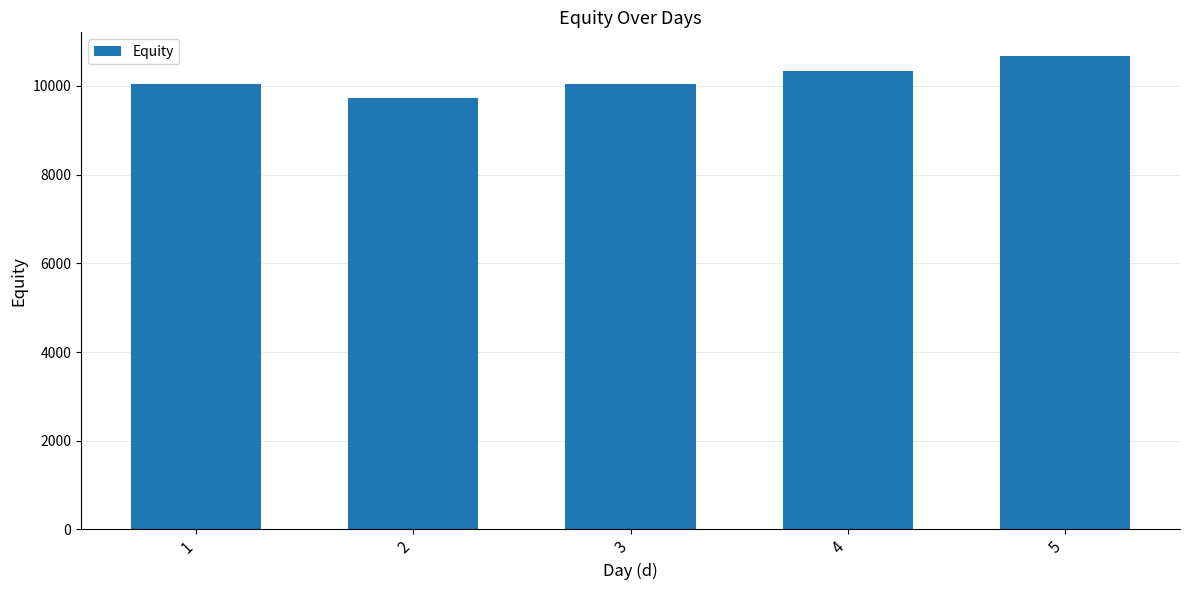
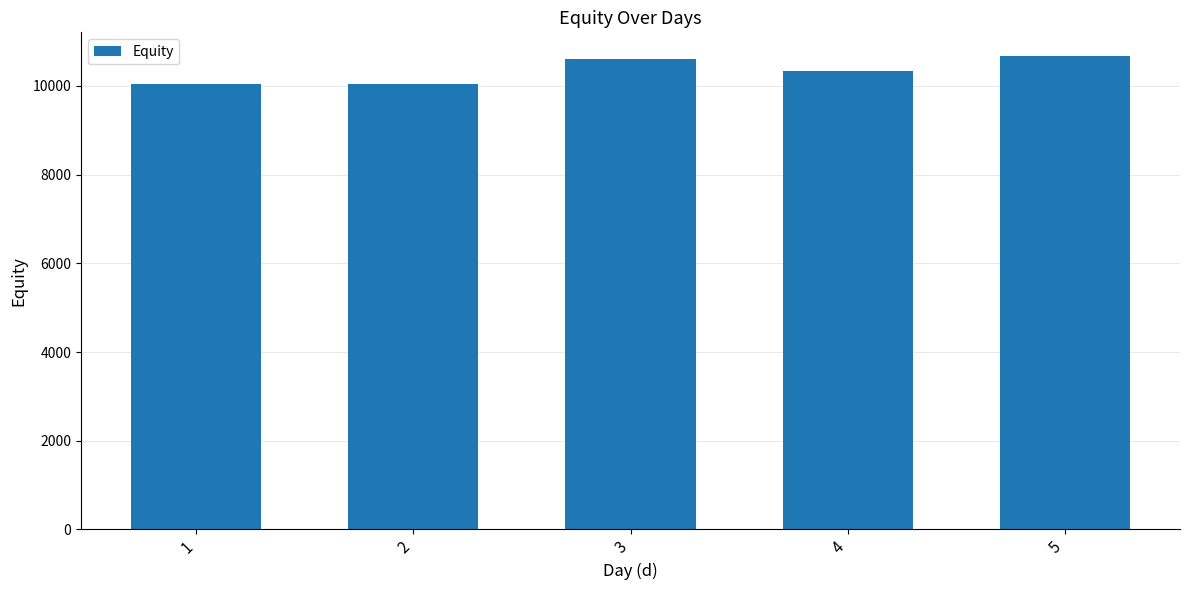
  {
    "1": 10100,
-   "2": 9700,
-   "3": 10000,
+   "2": 10100,
+   "3": 10600,
    "4": 10300,
    "5": 10700
  }
